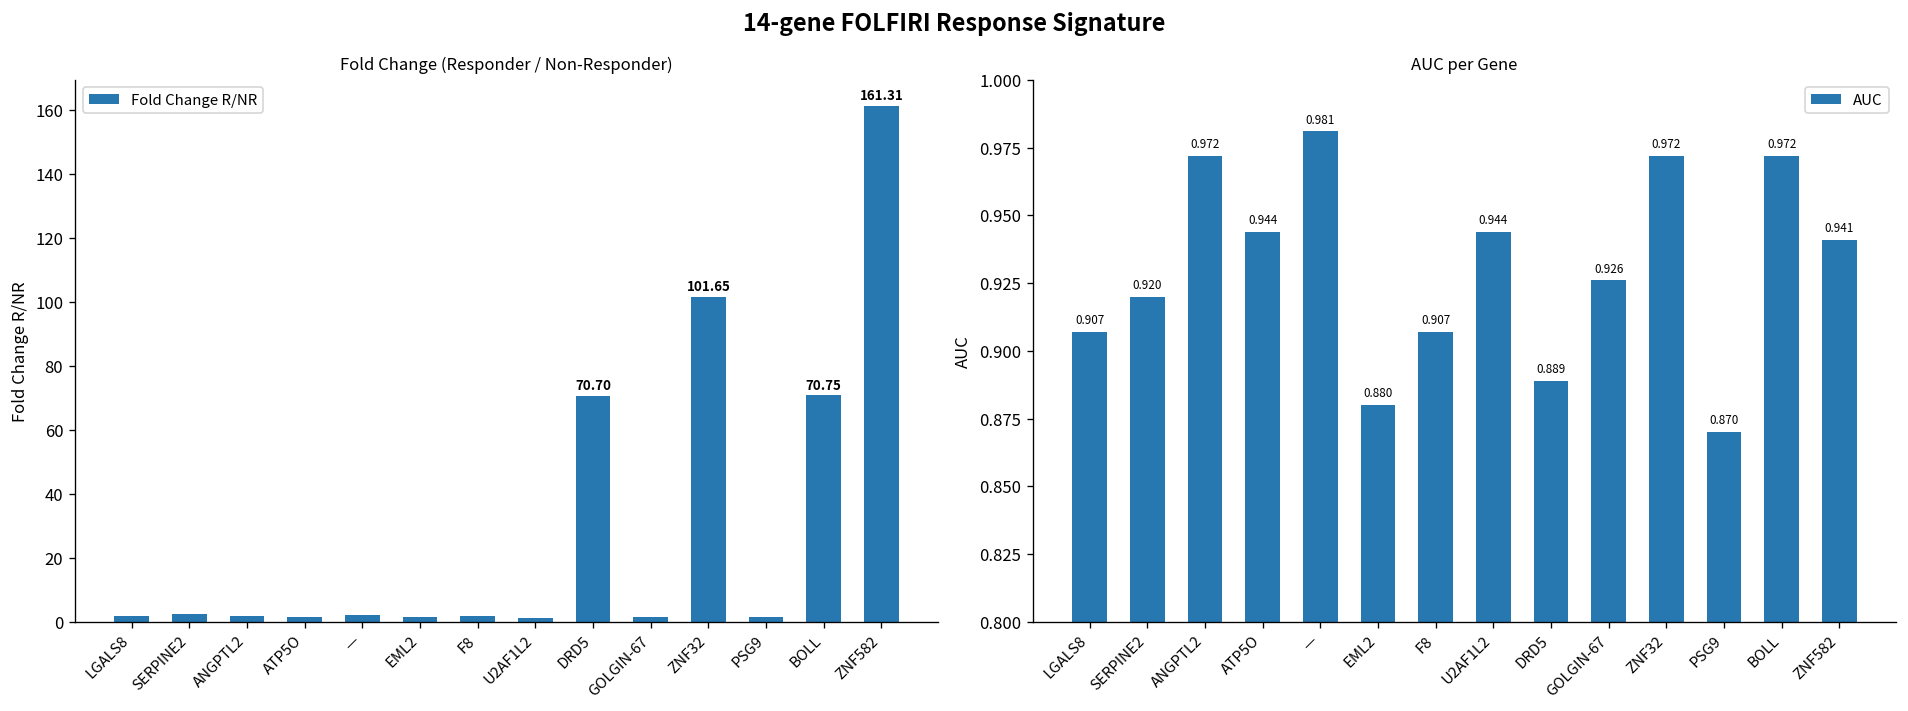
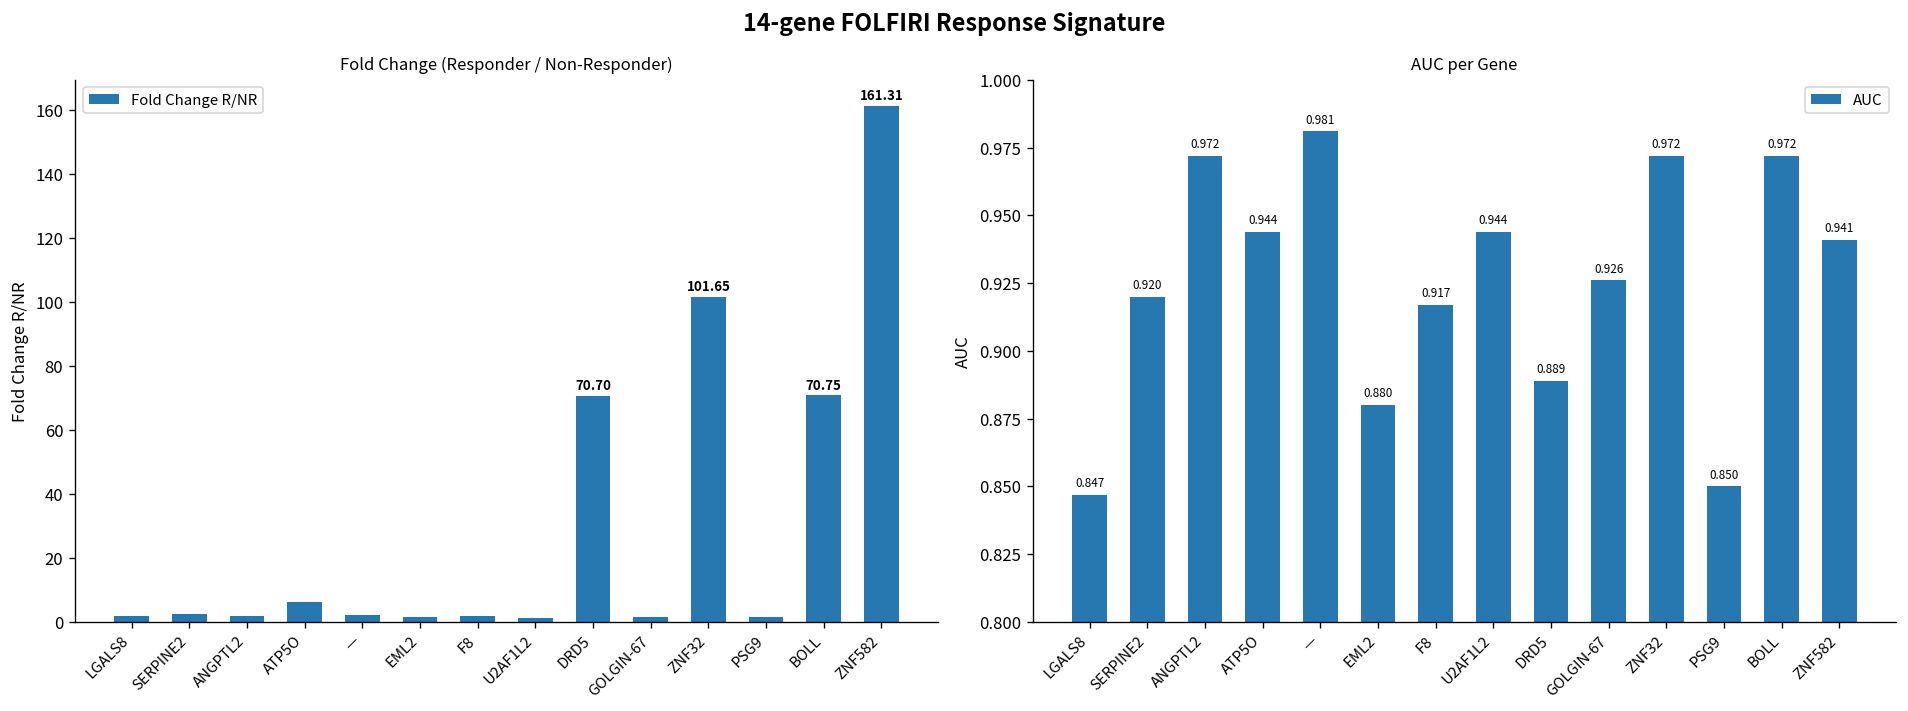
  {
    "Fold Change (Responder / Non-Responder)": {
      "LGALS8": 2,
      "SERPINE2": 2,
      "ANGPTL2": 2,
-     "ATP5O": 2,
+     "ATP5O": 6,
      "—": 2,
      "EML2": 1,
      "F8": 2,
      "U2AF1L2": 1,
      "GOLGIN-67": 2,
      "PSG9": 2
    },
    "AUC per Gene": {
-     "LGALS8": 0.907,
+     "LGALS8": 0.847,
      "SERPINE2": 0.920,
      "ANGPTL2": 0.972,
      "ATP5O": 0.944,
      "—": 0.981,
      "EML2": 0.880,
-     "F8": 0.907,
+     "F8": 0.917,
      "U2AF1L2": 0.944,
      "DRD5": 0.889,
      "GOLGIN-67": 0.926,
      "ZNF32": 0.972,
-     "PSG9": 0.870,
+     "PSG9": 0.850,
      "BOLL": 0.972,
      "ZNF582": 0.941
    }
  }
